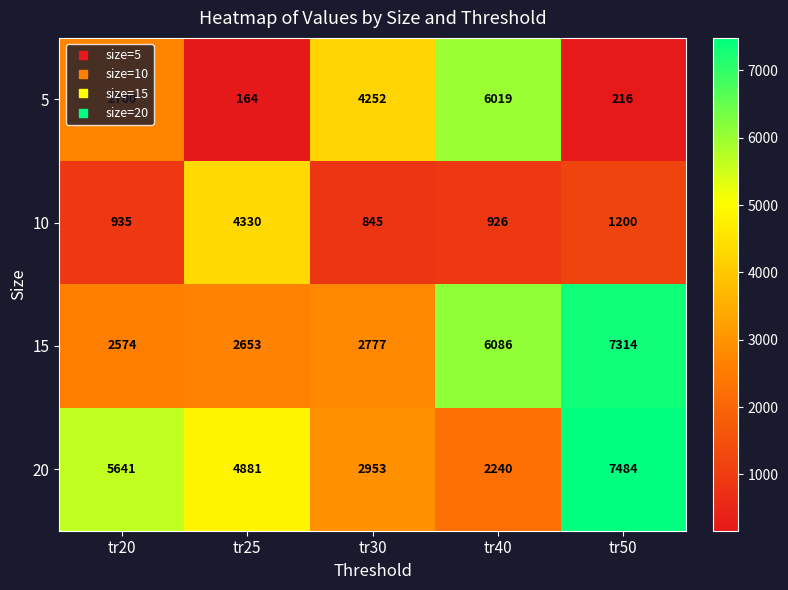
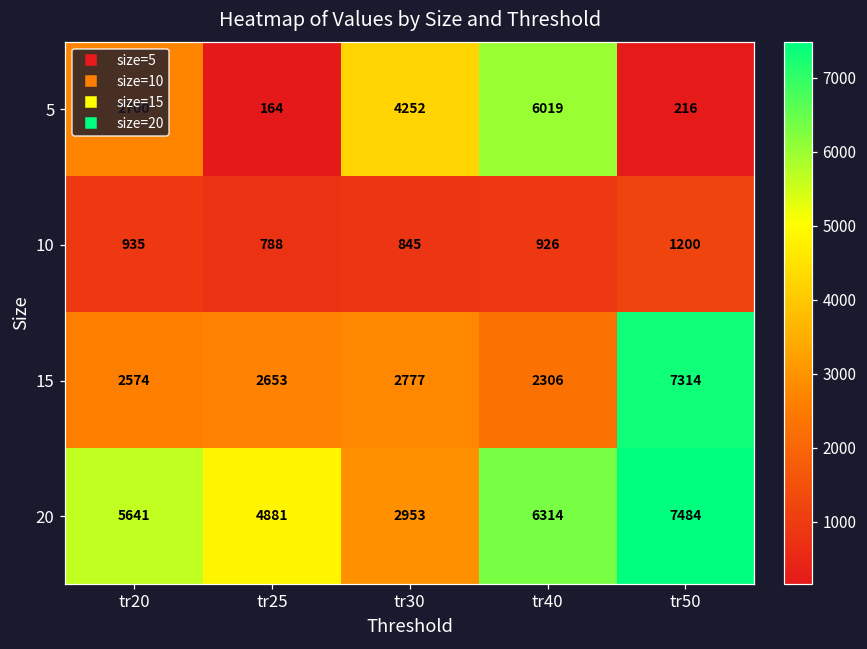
  {
    "5": {
      "tr25": 164,
      "tr30": 4252,
      "tr40": 6019,
      "tr50": 216
    },
    "10": {
      "tr20": 935,
-     "tr25": 4330,
+     "tr25": 788,
      "tr30": 845,
      "tr40": 926,
      "tr50": 1200
    },
    "15": {
      "tr20": 2574,
      "tr25": 2653,
      "tr30": 2777,
-     "tr40": 6086,
+     "tr40": 2306,
      "tr50": 7314
    },
    "20": {
      "tr20": 5641,
      "tr25": 4881,
      "tr30": 2953,
-     "tr40": 2240,
+     "tr40": 6314,
      "tr50": 7484
    }
  }
